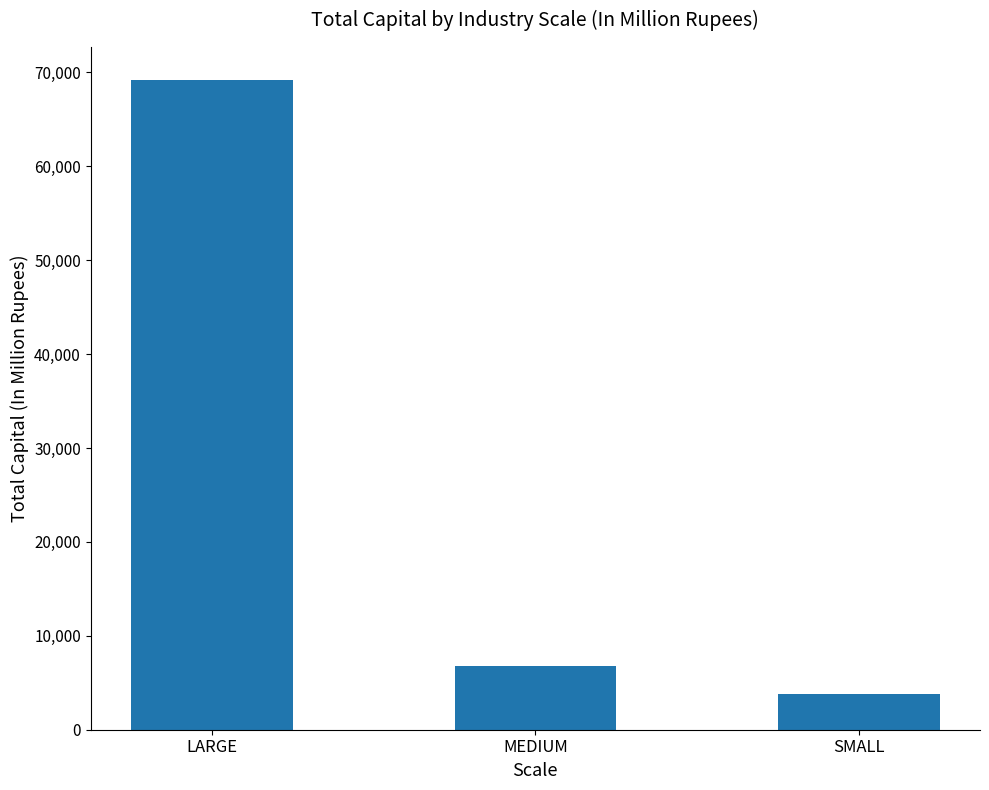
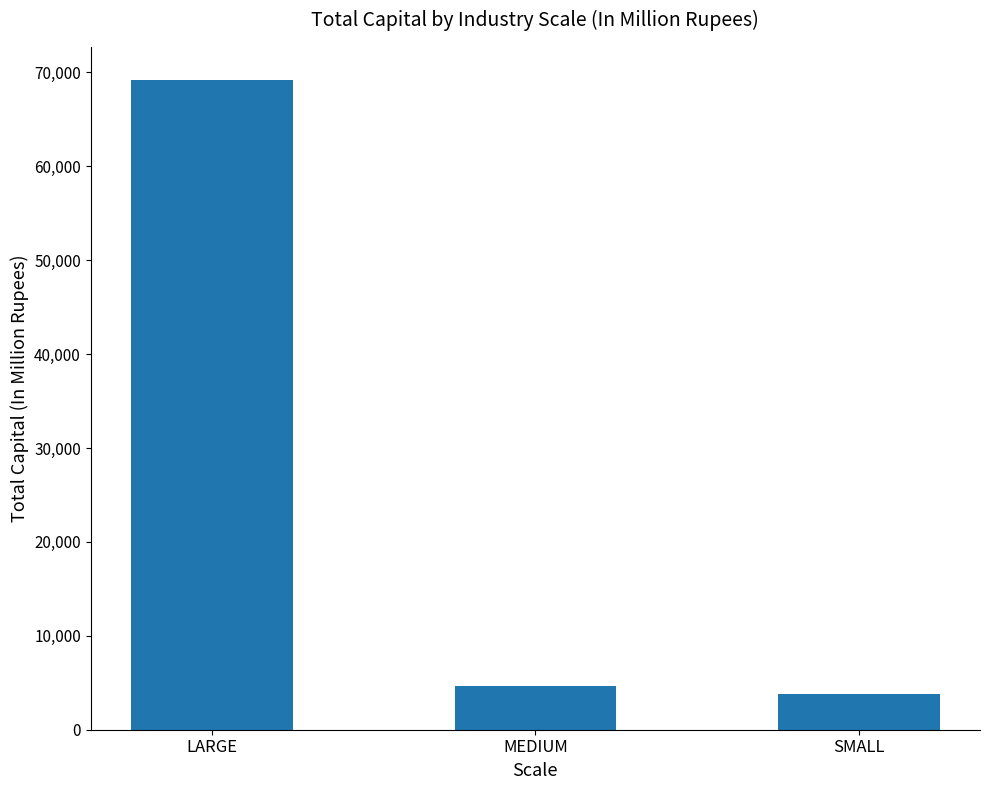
  {
    "LARGE": "69,000",
-   "MEDIUM": "7,000",
+   "MEDIUM": "5,000",
    "SMALL": "4,000"
  }
